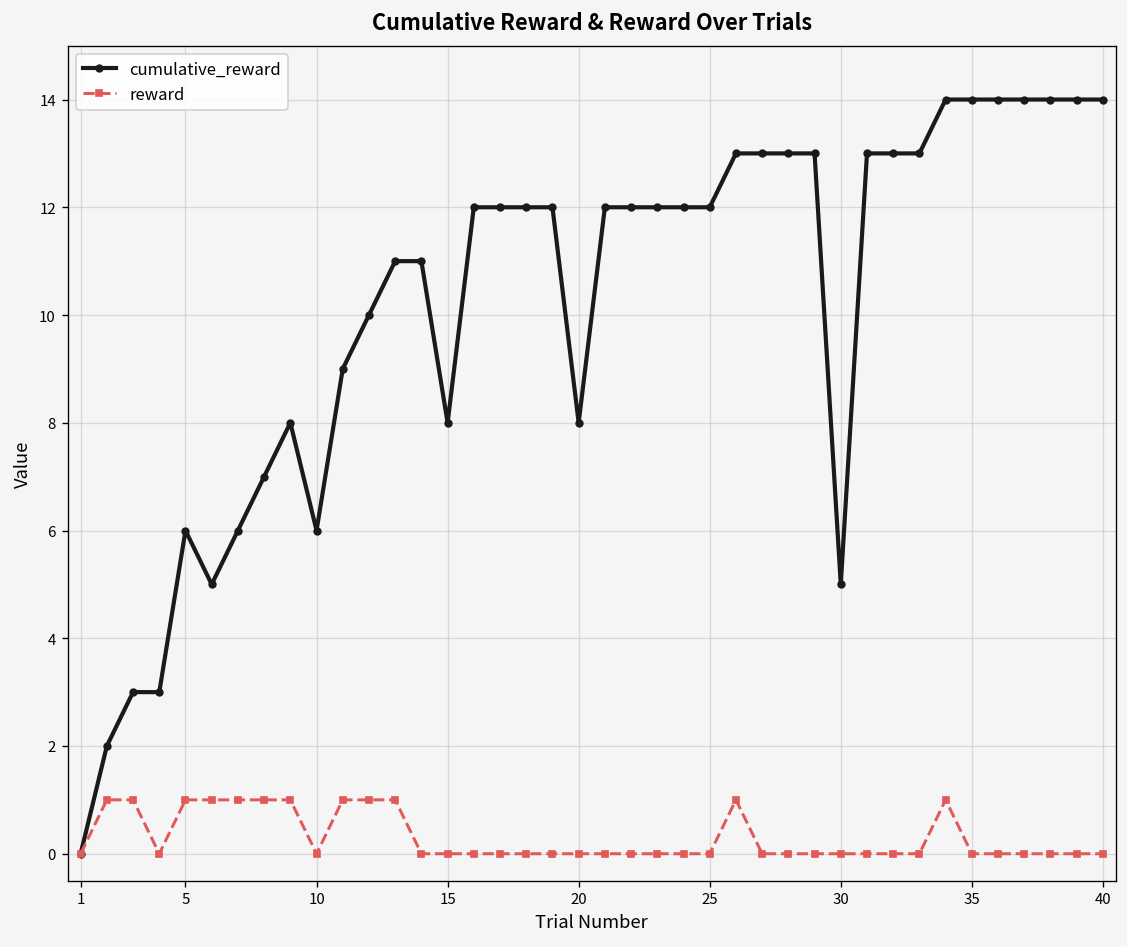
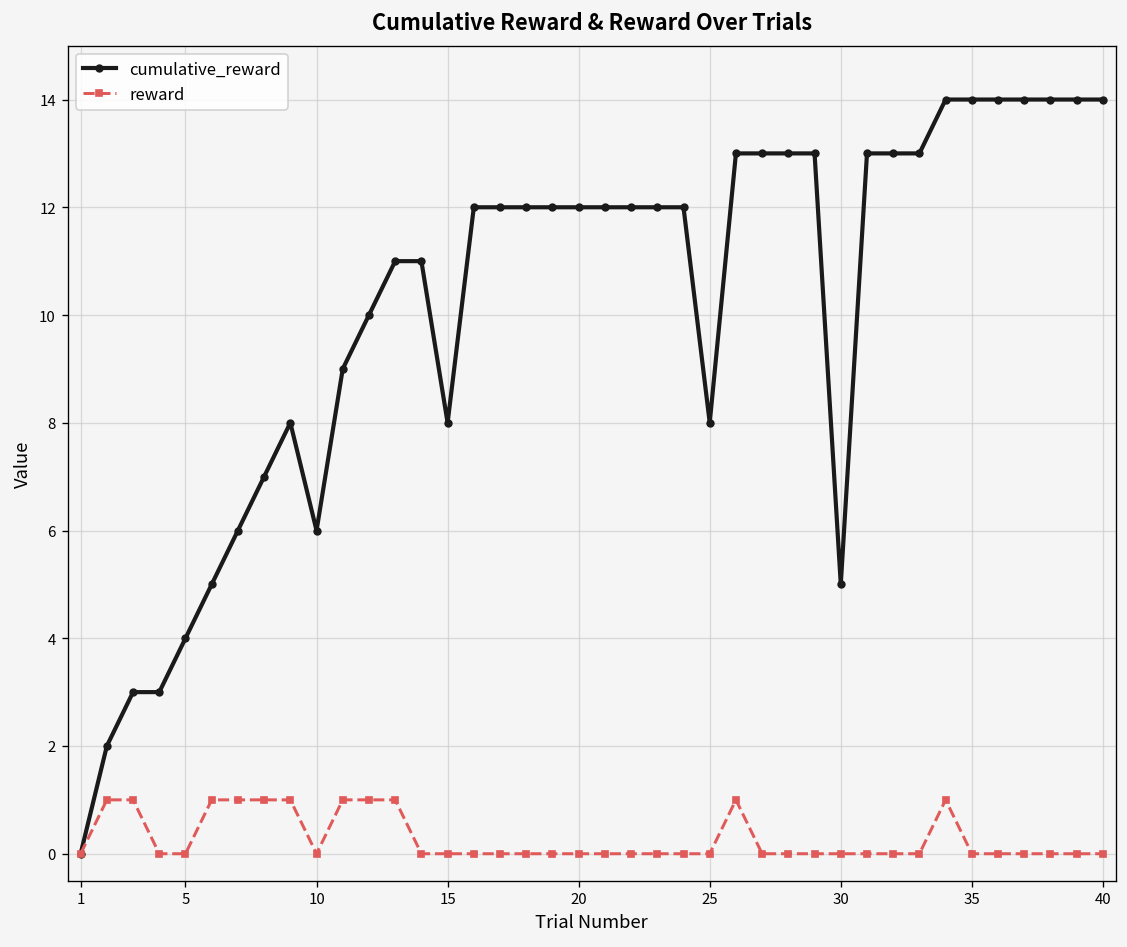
  {
    "cumulative_reward": {
-     "5": 6,
+     "5": 4,
      "10": 6,
      "15": 8,
-     "20": 8,
-     "25": 12,
+     "20": 12,
+     "25": 8,
      "30": 5,
      "35": 14,
      "40": 14
    },
    "reward": {
-     "5": 1,
+     "5": 0,
      "10": 0,
      "15": 0,
      "20": 0,
      "25": 0,
      "30": 0,
      "35": 0,
      "40": 0
    }
  }
